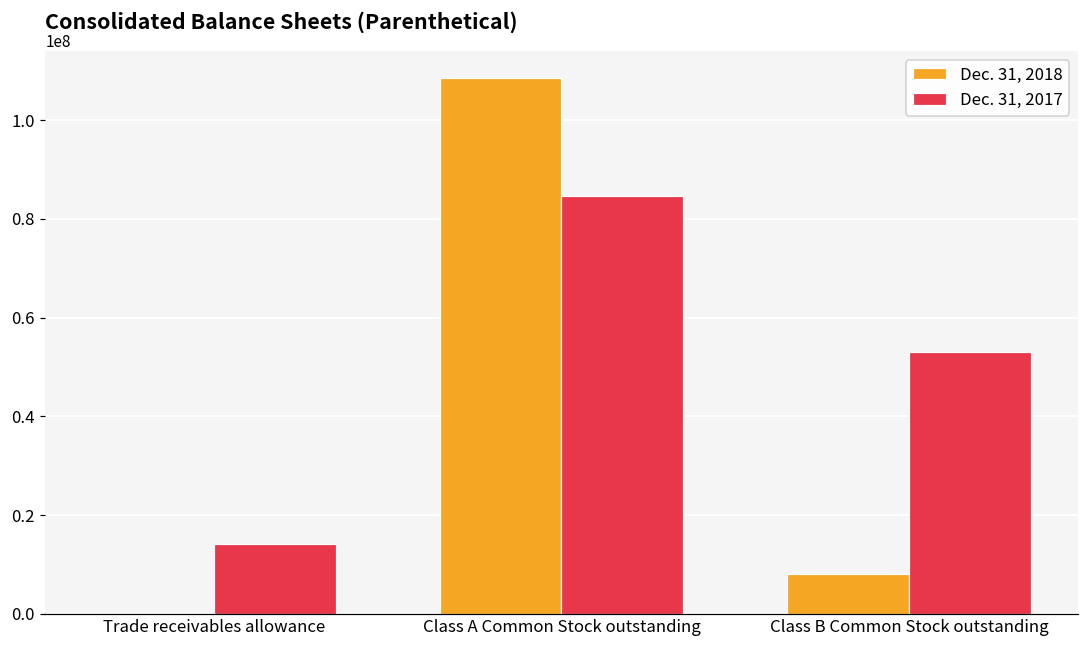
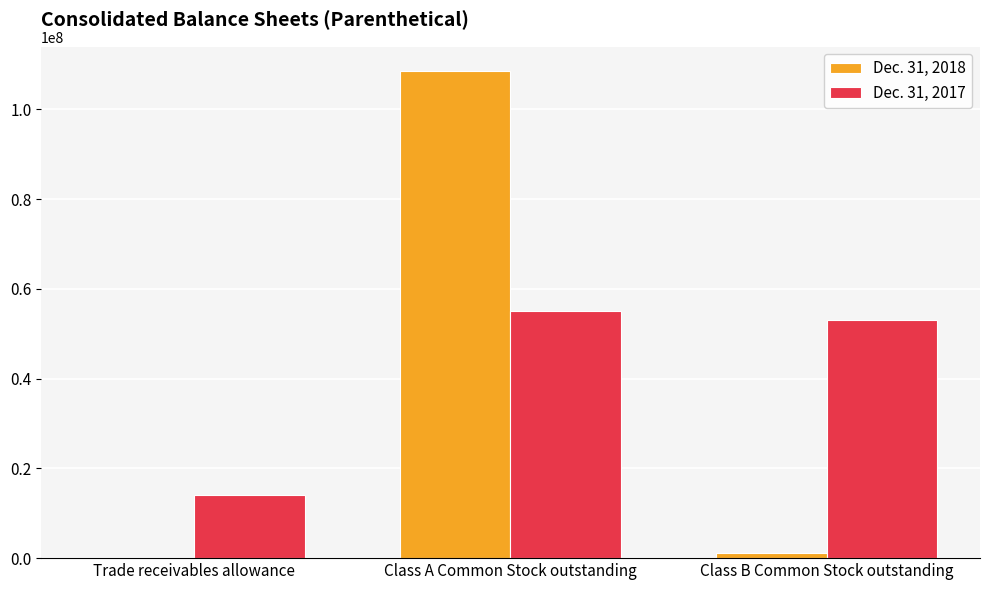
  {
    "Dec. 31, 2018": {
      "Class A Common Stock outstanding": 109000000,
-     "Class B Common Stock outstanding": 8000000
+     "Class B Common Stock outstanding": 1000000
    },
    "Dec. 31, 2017": {
      "Trade receivables allowance": 14000000,
-     "Class A Common Stock outstanding": 85000000,
+     "Class A Common Stock outstanding": 55000000,
      "Class B Common Stock outstanding": 53000000
    }
  }
